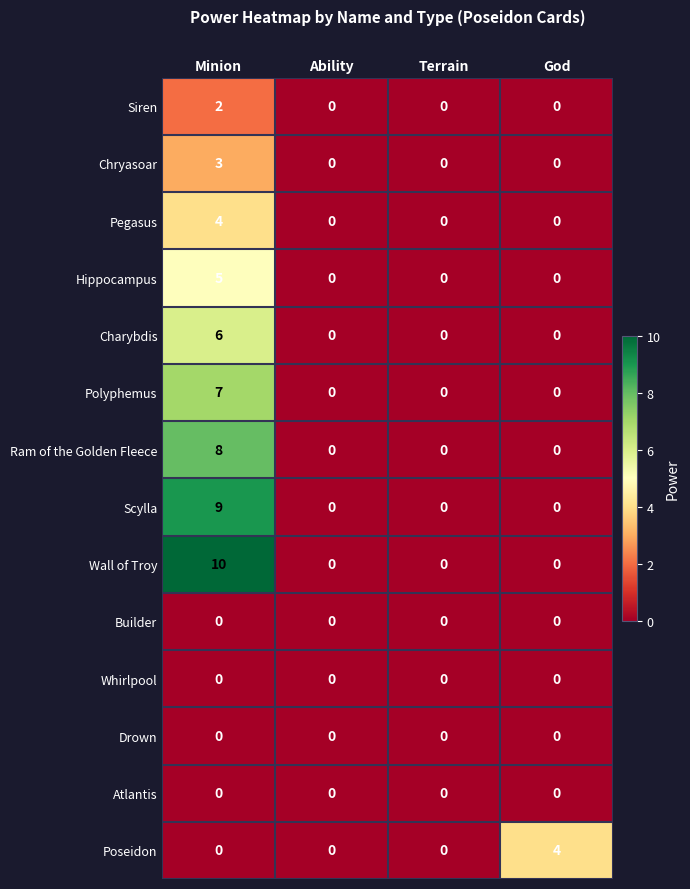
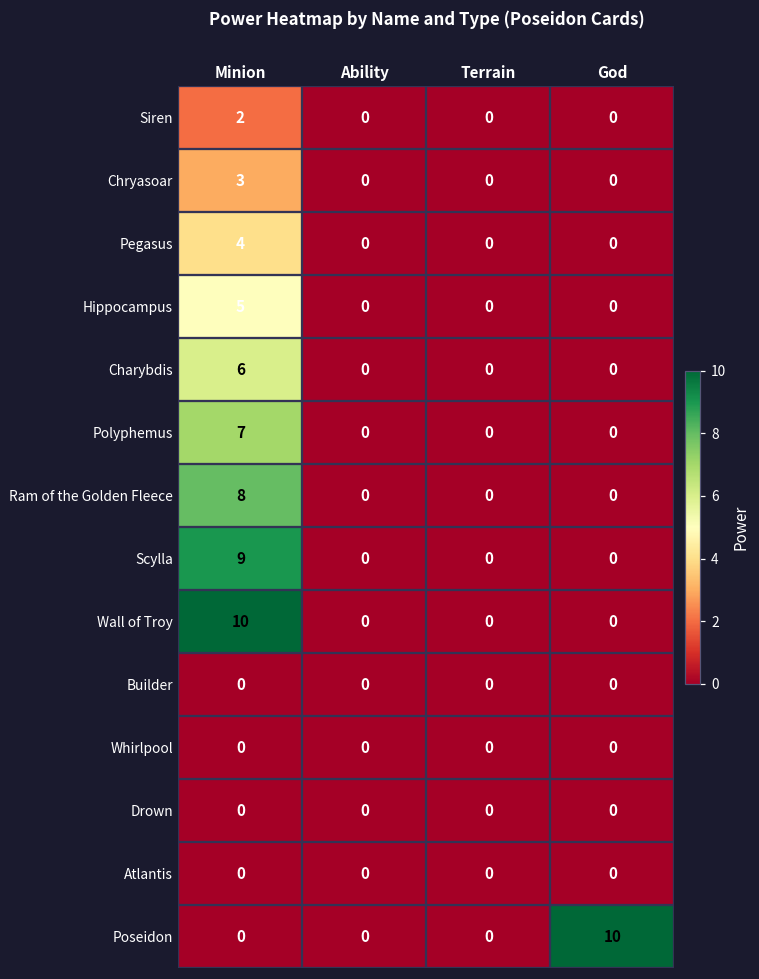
  {
    "Siren": {
      "Minion": 2,
      "Ability": 0,
      "Terrain": 0,
      "God": 0
    },
    "Chryasoar": {
      "Minion": 3,
      "Ability": 0,
      "Terrain": 0,
      "God": 0
    },
    "Pegasus": {
      "Minion": 4,
      "Ability": 0,
      "Terrain": 0,
      "God": 0
    },
    "Hippocampus": {
      "Minion": 5,
      "Ability": 0,
      "Terrain": 0,
      "God": 0
    },
    "Charybdis": {
      "Minion": 6,
      "Ability": 0,
      "Terrain": 0,
      "God": 0
    },
    "Polyphemus": {
      "Minion": 7,
      "Ability": 0,
      "Terrain": 0,
      "God": 0
    },
    "Ram of the Golden Fleece": {
      "Minion": 8,
      "Ability": 0,
      "Terrain": 0,
      "God": 0
    },
    "Scylla": {
      "Minion": 9,
      "Ability": 0,
      "Terrain": 0,
      "God": 0
    },
    "Wall of Troy": {
      "Minion": 10,
      "Ability": 0,
      "Terrain": 0,
      "God": 0
    },
    "Builder": {
      "Minion": 0,
      "Ability": 0,
      "Terrain": 0,
      "God": 0
    },
    "Whirlpool": {
      "Minion": 0,
      "Ability": 0,
      "Terrain": 0,
      "God": 0
    },
    "Drown": {
      "Minion": 0,
      "Ability": 0,
      "Terrain": 0,
      "God": 0
    },
    "Atlantis": {
      "Minion": 0,
      "Ability": 0,
      "Terrain": 0,
      "God": 0
    },
    "Poseidon": {
      "Minion": 0,
      "Ability": 0,
      "Terrain": 0,
-     "God": 4
+     "God": 10
    }
  }
